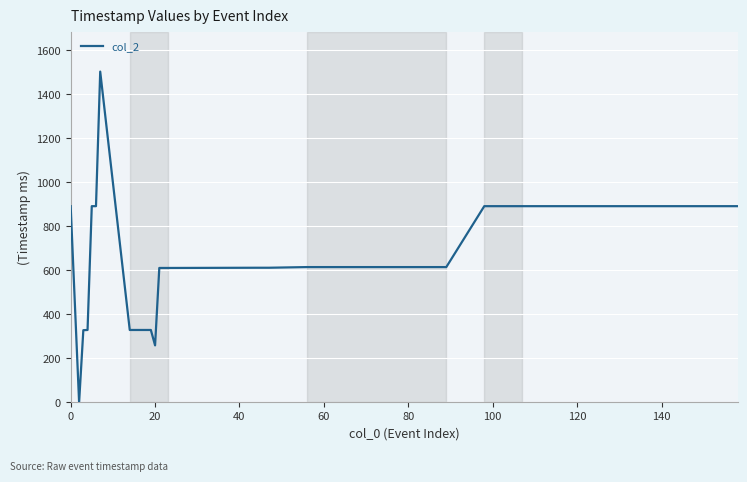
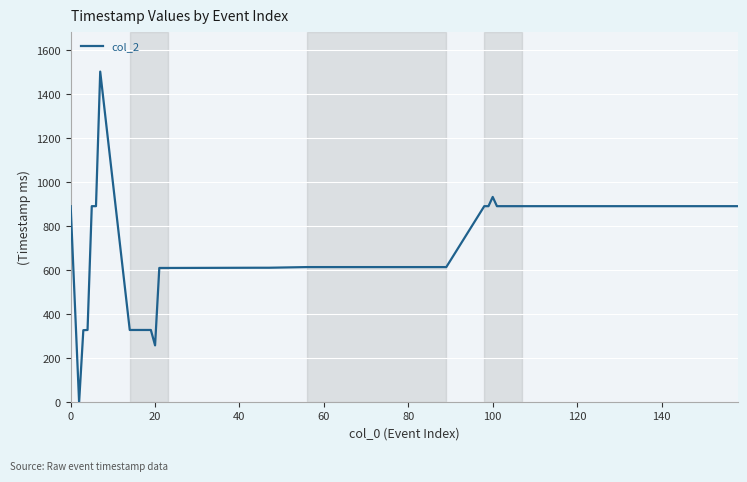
  {
    "0": 890,
    "20": 260,
-   "100": 890
+   "100": 930
  }
